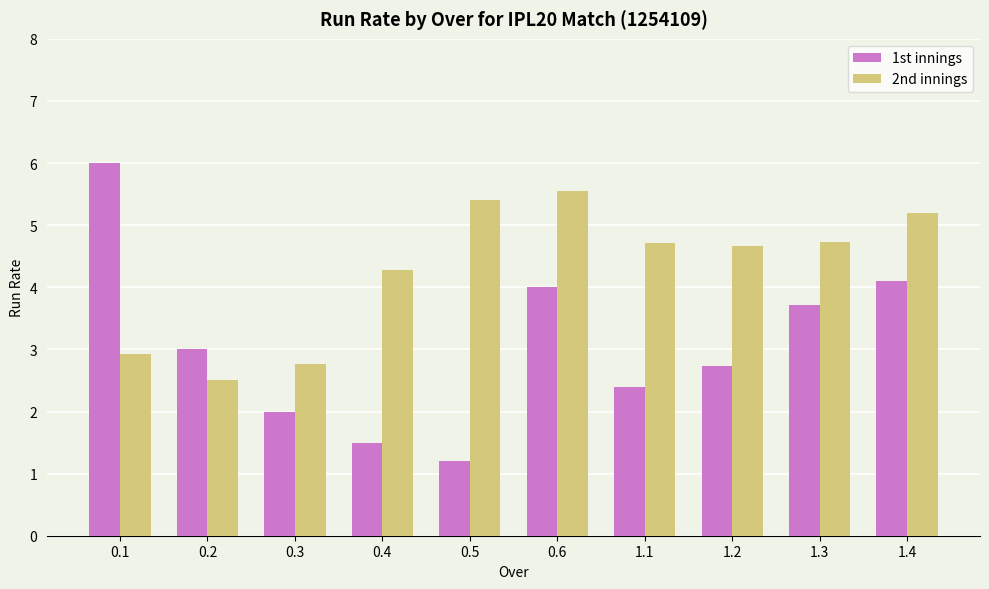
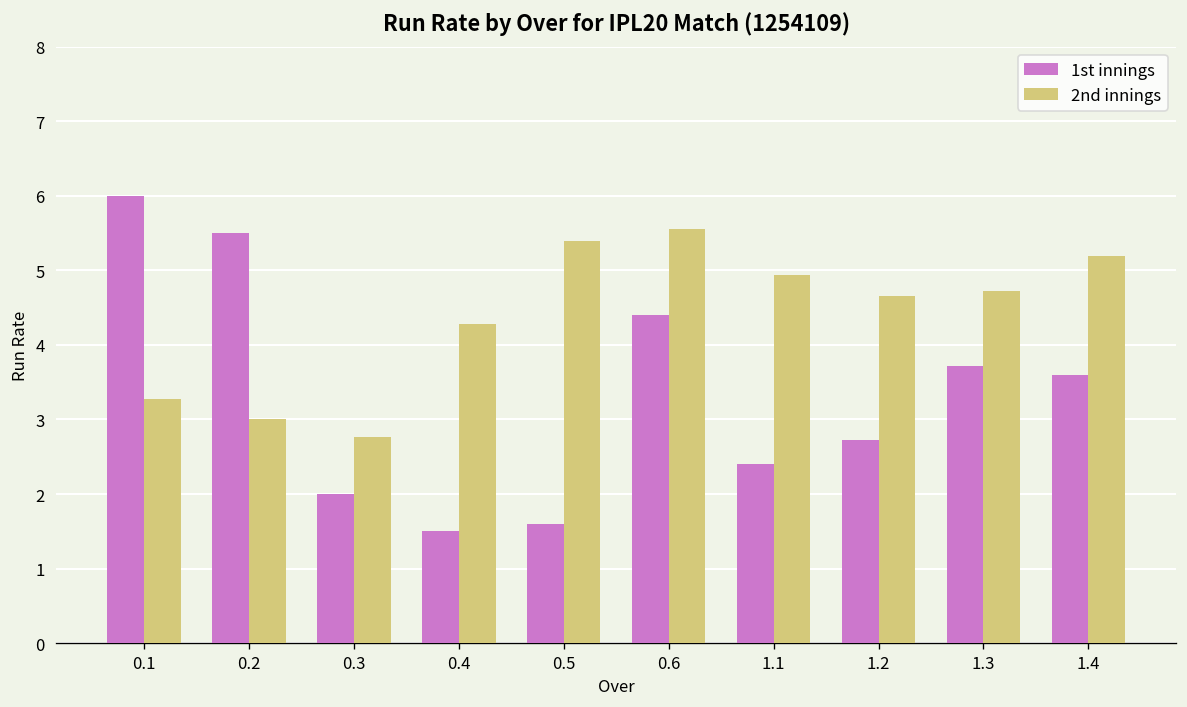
  {
    "1st innings": {
      "0.1": 6.0,
-     "0.2": 3.0,
+     "0.2": 5.5,
      "0.3": 2.0,
      "0.4": 1.5,
-     "0.5": 1.2,
-     "0.6": 4.0,
+     "0.5": 1.6,
+     "0.6": 4.4,
      "1.1": 2.4,
      "1.2": 2.7,
      "1.3": 3.7,
-     "1.4": 4.1
+     "1.4": 3.6
    },
    "2nd innings": {
-     "0.1": 2.9,
-     "0.2": 2.5,
+     "0.1": 3.3,
+     "0.2": 3.0,
      "0.3": 2.8,
      "0.4": 4.3,
      "0.5": 5.4,
      "0.6": 5.6,
-     "1.1": 4.7,
+     "1.1": 4.9,
      "1.2": 4.7,
      "1.3": 4.7,
      "1.4": 5.2
    }
  }
